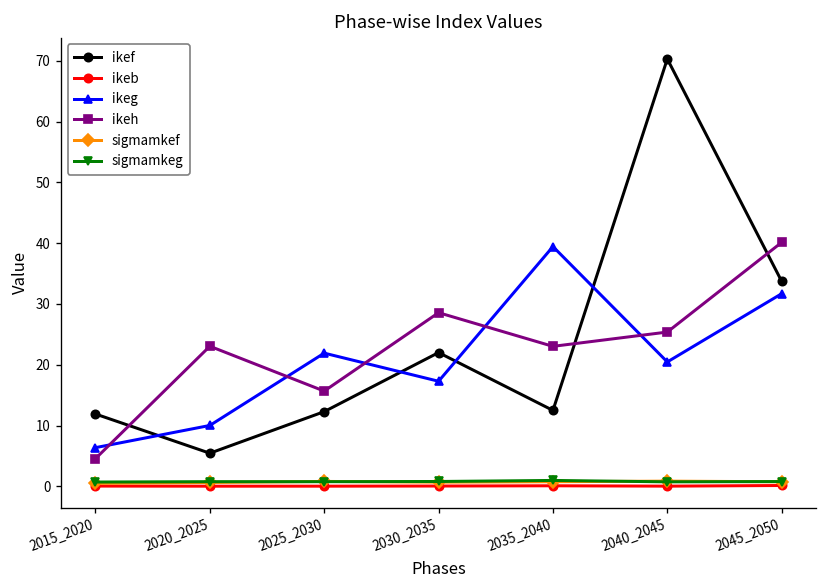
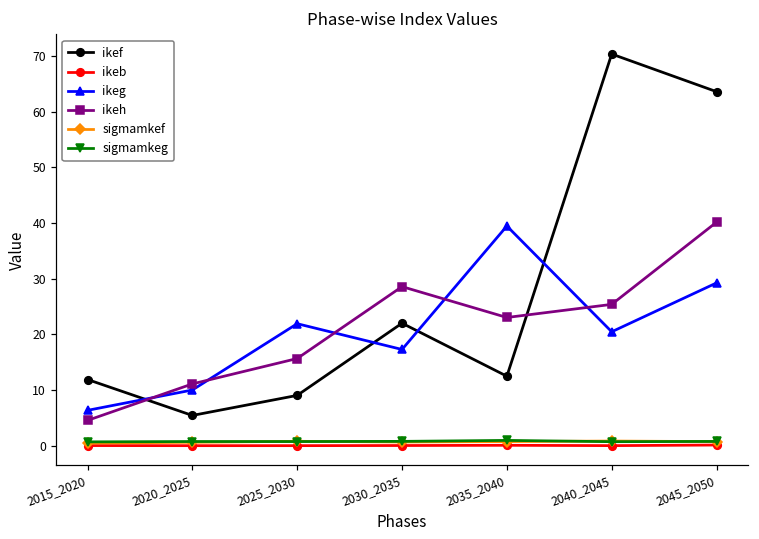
  {
    "ikef": {
      "2015_2020": 12,
      "2020_2025": 5,
-     "2025_2030": 12,
+     "2025_2030": 9,
      "2030_2035": 22,
      "2035_2040": 12,
      "2040_2045": 70,
-     "2045_2050": 34
+     "2045_2050": 64
    },
    "ikeb": {
      "2020_2025": 0,
      "2025_2030": 0,
      "2030_2035": 0,
      "2035_2040": 0,
      "2040_2045": 0,
      "2045_2050": 0
    },
    "ikeg": {
      "2015_2020": 6,
      "2020_2025": 10,
      "2025_2030": 22,
      "2030_2035": 17,
      "2035_2040": 39,
      "2040_2045": 20,
-     "2045_2050": 32
+     "2045_2050": 29
    },
    "ikeh": {
      "2015_2020": 5,
-     "2020_2025": 23,
+     "2020_2025": 11,
      "2025_2030": 16,
      "2030_2035": 29,
      "2035_2040": 23,
      "2040_2045": 25,
      "2045_2050": 40
    }
  }
